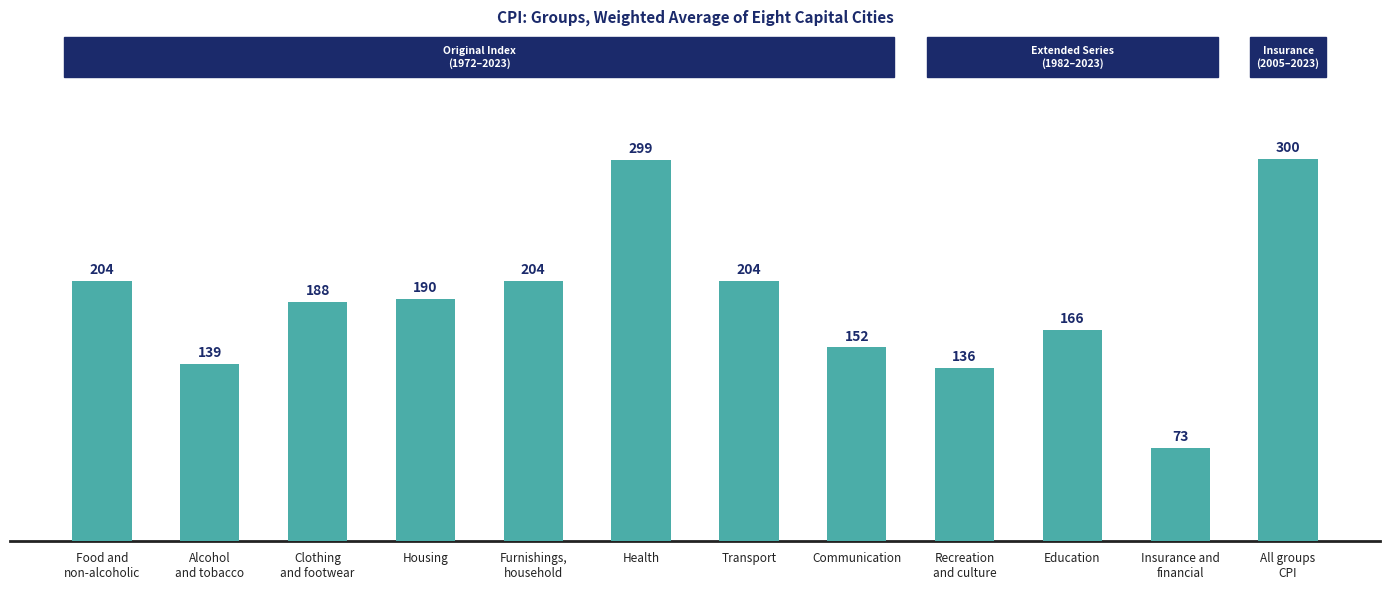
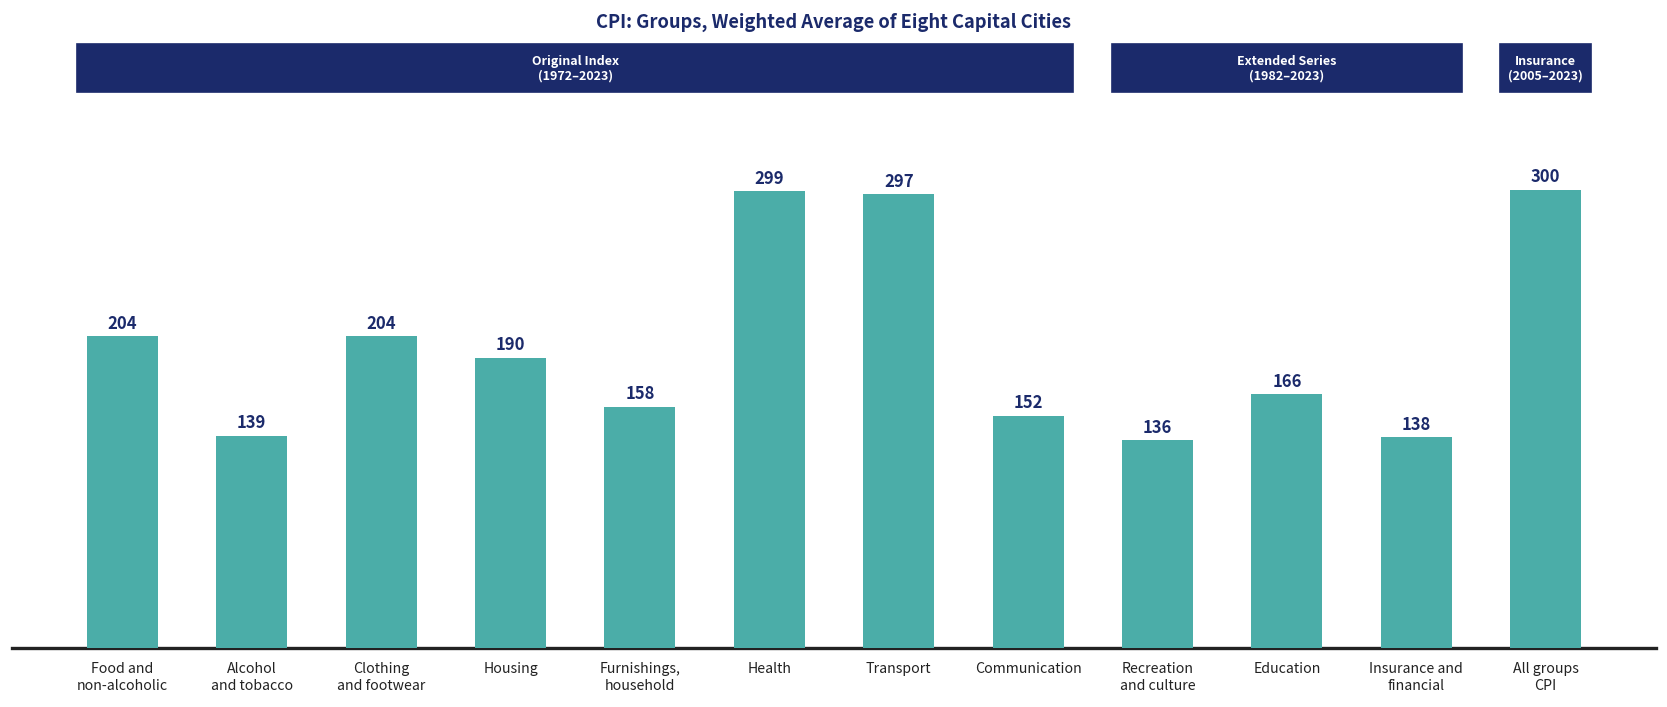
  {
    "Food and non-alcoholic": 204,
    "Alcohol and tobacco": 139,
-   "Clothing and footwear": 188,
+   "Clothing and footwear": 204,
    "Housing": 190,
-   "Furnishings, household": 204,
+   "Furnishings, household": 158,
    "Health": 299,
-   "Transport": 204,
+   "Transport": 297,
    "Communication": 152,
    "Recreation and culture": 136,
    "Education": 166,
-   "Insurance and financial": 73,
+   "Insurance and financial": 138,
    "All groups CPI": 300
  }
